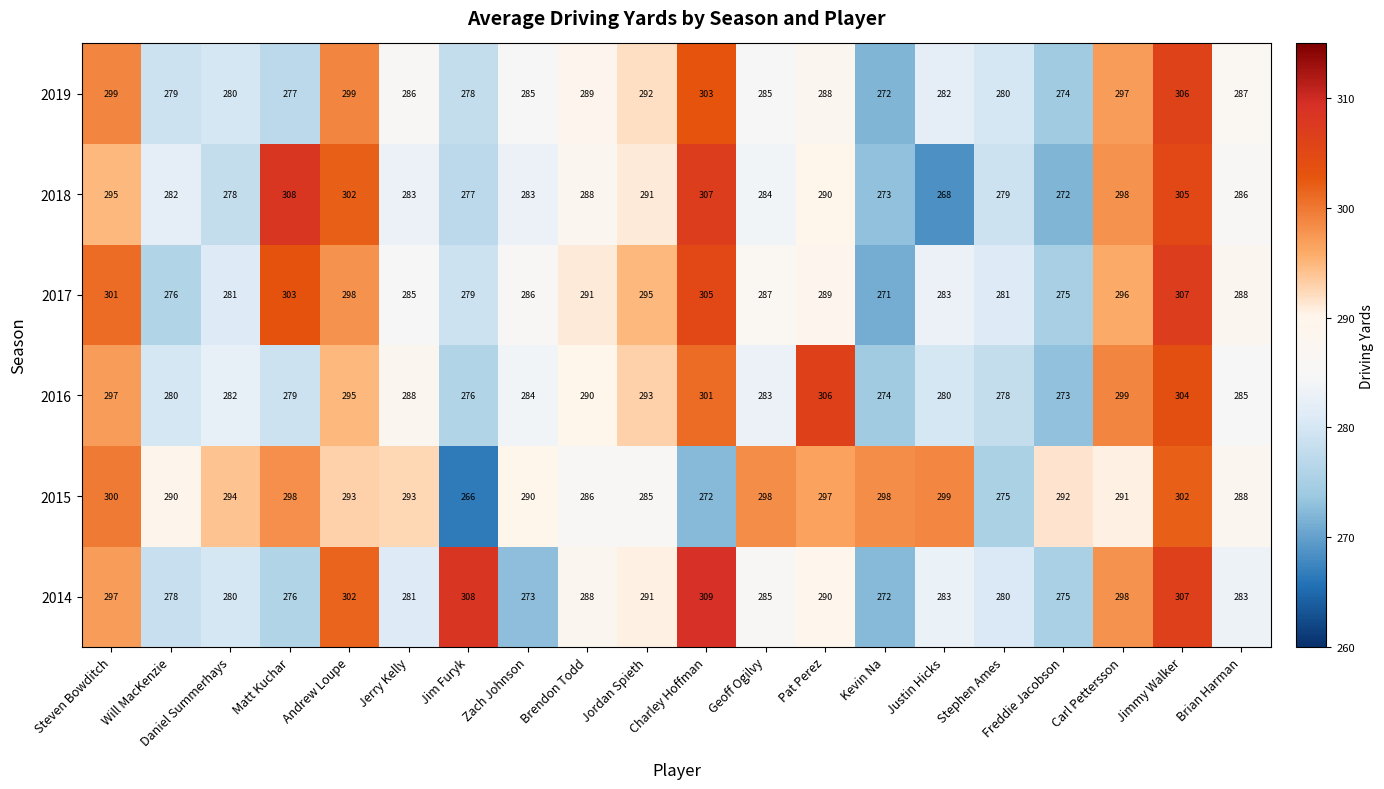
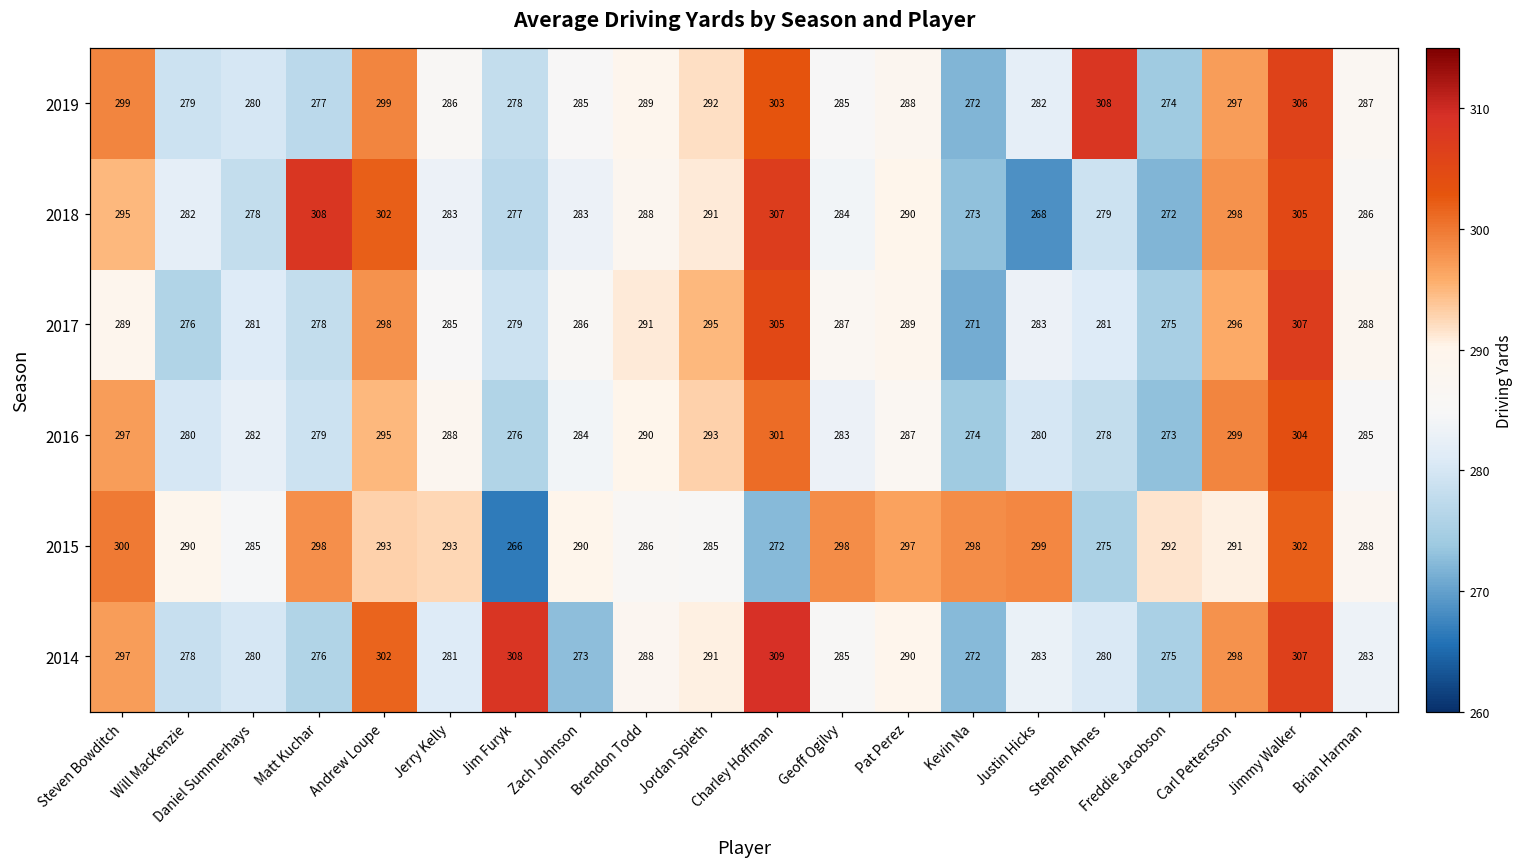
  {
    "2019": {
      "Steven Bowditch": 299,
      "Will MacKenzie": 279,
      "Daniel Summerhays": 280,
      "Matt Kuchar": 277,
      "Andrew Loupe": 299,
      "Jerry Kelly": 286,
      "Jim Furyk": 278,
      "Zach Johnson": 285,
      "Brendon Todd": 289,
      "Jordan Spieth": 292,
      "Charley Hoffman": 303,
      "Geoff Ogilvy": 285,
      "Pat Perez": 288,
      "Kevin Na": 272,
      "Justin Hicks": 282,
-     "Stephen Ames": 280,
+     "Stephen Ames": 308,
      "Freddie Jacobson": 274,
      "Carl Pettersson": 297,
      "Jimmy Walker": 306,
      "Brian Harman": 287
    },
    "2018": {
      "Steven Bowditch": 295,
      "Will MacKenzie": 282,
      "Daniel Summerhays": 278,
      "Matt Kuchar": 308,
      "Andrew Loupe": 302,
      "Jerry Kelly": 283,
      "Jim Furyk": 277,
      "Zach Johnson": 283,
      "Brendon Todd": 288,
      "Jordan Spieth": 291,
      "Charley Hoffman": 307,
      "Geoff Ogilvy": 284,
      "Pat Perez": 290,
      "Kevin Na": 273,
      "Justin Hicks": 268,
      "Stephen Ames": 279,
      "Freddie Jacobson": 272,
      "Carl Pettersson": 298,
      "Jimmy Walker": 305,
      "Brian Harman": 286
    },
    "2017": {
-     "Steven Bowditch": 301,
+     "Steven Bowditch": 289,
      "Will MacKenzie": 276,
      "Daniel Summerhays": 281,
-     "Matt Kuchar": 303,
+     "Matt Kuchar": 278,
      "Andrew Loupe": 298,
      "Jerry Kelly": 285,
      "Jim Furyk": 279,
      "Zach Johnson": 286,
      "Brendon Todd": 291,
      "Jordan Spieth": 295,
      "Charley Hoffman": 305,
      "Geoff Ogilvy": 287,
      "Pat Perez": 289,
      "Kevin Na": 271,
      "Justin Hicks": 283,
      "Stephen Ames": 281,
      "Freddie Jacobson": 275,
      "Carl Pettersson": 296,
      "Jimmy Walker": 307,
      "Brian Harman": 288
    },
    "2016": {
      "Steven Bowditch": 297,
      "Will MacKenzie": 280,
      "Daniel Summerhays": 282,
      "Matt Kuchar": 279,
      "Andrew Loupe": 295,
      "Jerry Kelly": 288,
      "Jim Furyk": 276,
      "Zach Johnson": 284,
      "Brendon Todd": 290,
      "Jordan Spieth": 293,
      "Charley Hoffman": 301,
      "Geoff Ogilvy": 283,
-     "Pat Perez": 306,
+     "Pat Perez": 287,
      "Kevin Na": 274,
      "Justin Hicks": 280,
      "Stephen Ames": 278,
      "Freddie Jacobson": 273,
      "Carl Pettersson": 299,
      "Jimmy Walker": 304,
      "Brian Harman": 285
    },
    "2015": {
      "Steven Bowditch": 300,
      "Will MacKenzie": 290,
-     "Daniel Summerhays": 294,
+     "Daniel Summerhays": 285,
      "Matt Kuchar": 298,
      "Andrew Loupe": 293,
      "Jerry Kelly": 293,
      "Jim Furyk": 266,
      "Zach Johnson": 290,
      "Brendon Todd": 286,
      "Jordan Spieth": 285,
      "Charley Hoffman": 272,
      "Geoff Ogilvy": 298,
      "Pat Perez": 297,
      "Kevin Na": 298,
      "Justin Hicks": 299,
      "Stephen Ames": 275,
      "Freddie Jacobson": 292,
      "Carl Pettersson": 291,
      "Jimmy Walker": 302,
      "Brian Harman": 288
    },
    "2014": {
      "Steven Bowditch": 297,
      "Will MacKenzie": 278,
      "Daniel Summerhays": 280,
      "Matt Kuchar": 276,
      "Andrew Loupe": 302,
      "Jerry Kelly": 281,
      "Jim Furyk": 308,
      "Zach Johnson": 273,
      "Brendon Todd": 288,
      "Jordan Spieth": 291,
      "Charley Hoffman": 309,
      "Geoff Ogilvy": 285,
      "Pat Perez": 290,
      "Kevin Na": 272,
      "Justin Hicks": 283,
      "Stephen Ames": 280,
      "Freddie Jacobson": 275,
      "Carl Pettersson": 298,
      "Jimmy Walker": 307,
      "Brian Harman": 283
    }
  }
